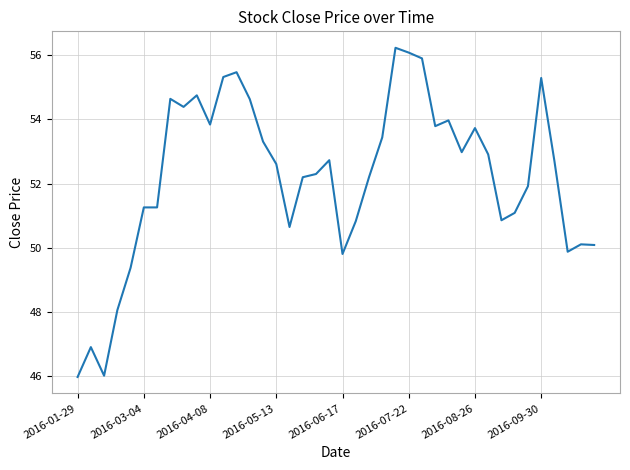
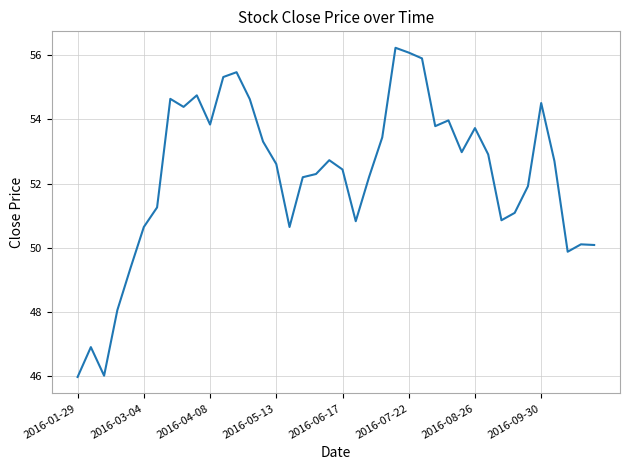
  {
    "2016-01-29": 46.0,
-   "2016-03-04": 51.3,
+   "2016-03-04": 50.7,
    "2016-04-08": 53.8,
    "2016-05-13": 52.6,
-   "2016-06-17": 49.8,
+   "2016-06-17": 52.4,
    "2016-07-22": 56.1,
    "2016-08-26": 53.7,
-   "2016-09-30": 55.3
+   "2016-09-30": 54.5
  }
